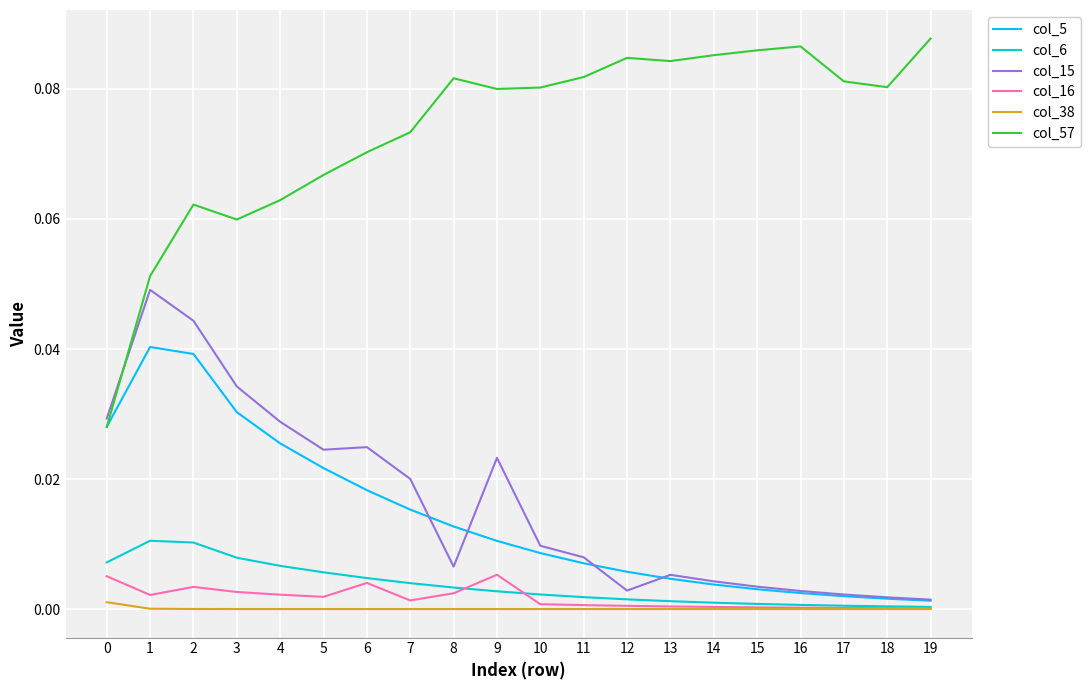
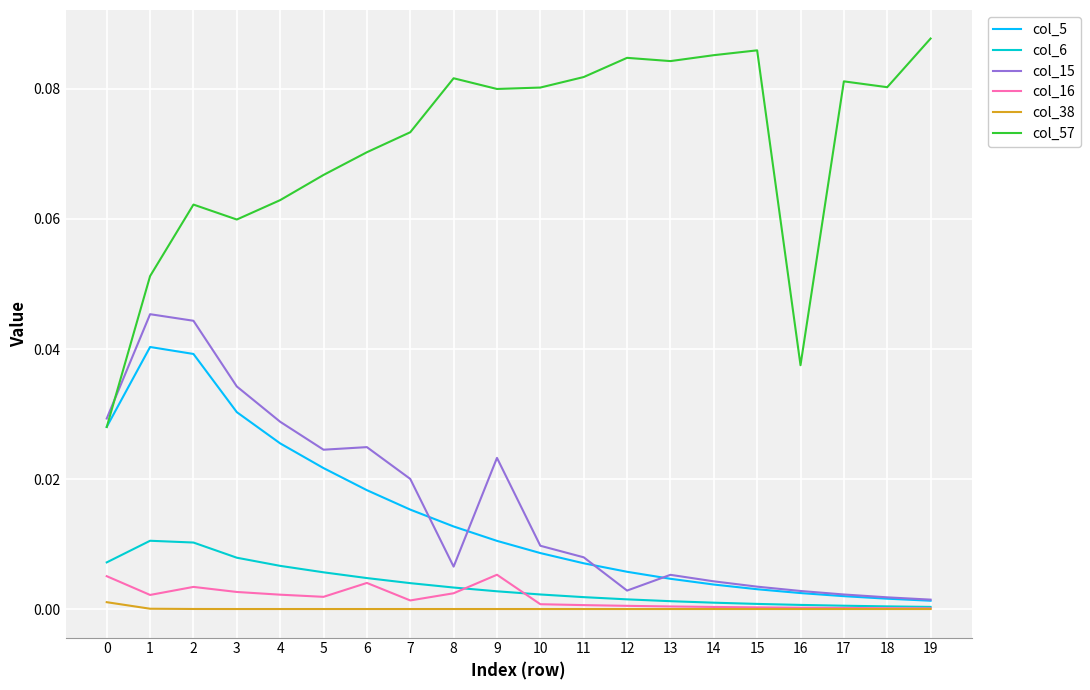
  {
    "col_15": {
      "0": 0.029,
-     "1": 0.049,
+     "1": 0.045,
      "2": 0.044,
      "3": 0.034,
      "4": 0.029,
      "5": 0.025,
      "6": 0.025,
      "7": 0.020,
      "8": 0.007,
      "9": 0.023,
      "10": 0.010,
      "11": 0.008,
      "12": 0.003,
      "13": 0.005,
      "14": 0.004
    },
    "col_16": {
      "0": 0.005,
      "1": 0.002,
      "2": 0.003,
      "3": 0.003,
      "4": 0.002,
      "5": 0.002,
      "6": 0.004,
      "7": 0.001,
      "8": 0.002,
      "9": 0.005,
      "10": 0.001,
      "11": 0.001,
      "12": 0.000
    },
    "col_38": {
      "0": 0.001,
      "1": 0.000,
      "2": 0.000,
      "3": 0.000,
      "4": 0.000,
      "5": 0.000,
      "6": 0.000,
      "7": 0.000,
      "8": 0.000,
      "9": 0.000,
      "10": 0.000,
      "11": 0.000,
      "12": 0.000
    },
    "col_57": {
      "1": 0.051,
      "2": 0.062,
      "3": 0.060,
      "4": 0.063,
      "5": 0.067,
      "6": 0.070,
      "7": 0.073,
      "8": 0.082,
      "9": 0.080,
      "10": 0.080,
      "11": 0.082,
      "12": 0.085,
      "13": 0.084,
      "14": 0.085,
      "15": 0.086,
-     "16": 0.087,
+     "16": 0.038,
      "17": 0.081,
      "18": 0.080,
      "19": 0.088
    }
  }
